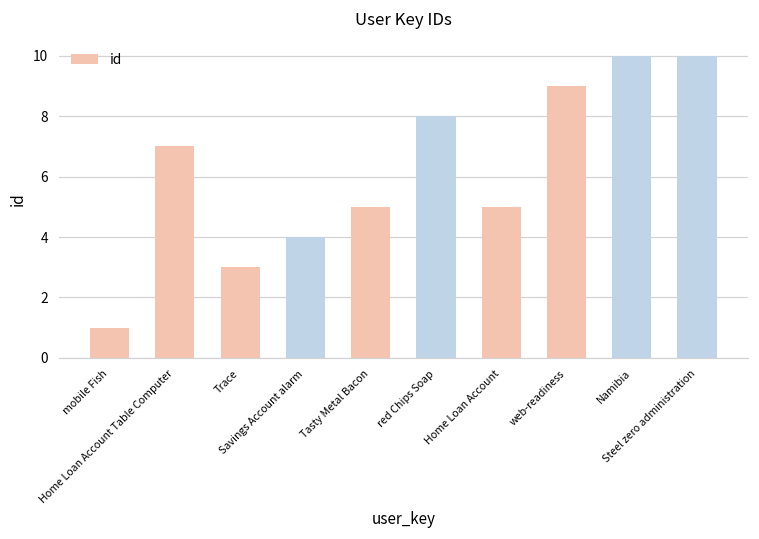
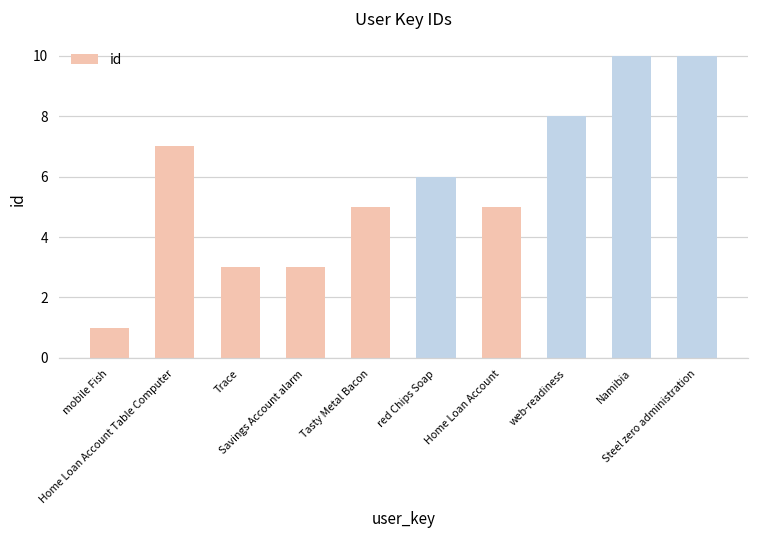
  {
    "mobile Fish": 1,
    "Home Loan Account Table Computer": 7,
    "Trace": 3,
-   "Savings Account alarm": 4,
+   "Savings Account alarm": 3,
    "Tasty Metal Bacon": 5,
-   "red Chips Soap": 8,
+   "red Chips Soap": 6,
    "Home Loan Account": 5,
-   "web-readiness": 9,
+   "web-readiness": 8,
    "Namibia": 10,
    "Steel zero administration": 10
  }
